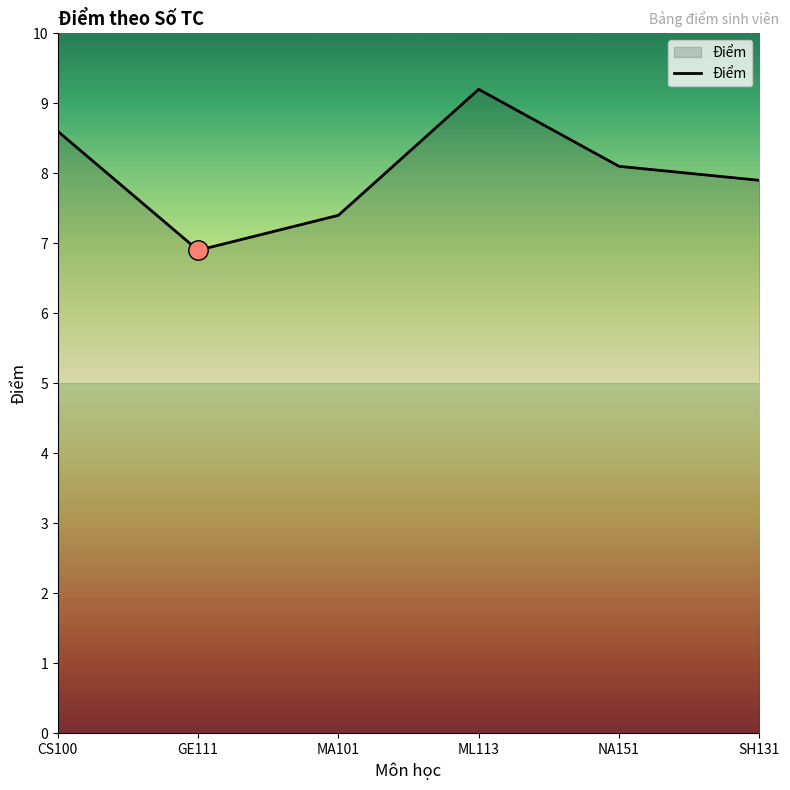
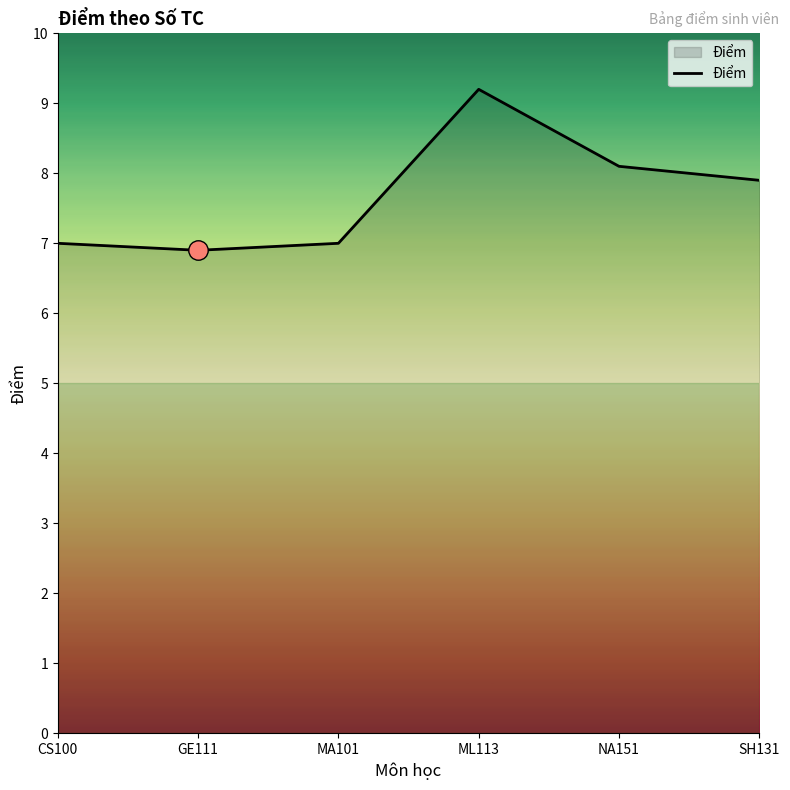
  {
    "Điểm": {
-     "CS100": 8.6,
-     "MA101": 7.4,
+     "CS100": 7.0,
+     "MA101": 7.0,
      "ML113": 9.2,
      "NA151": 8.1,
      "SH131": 7.9
    }
  }
